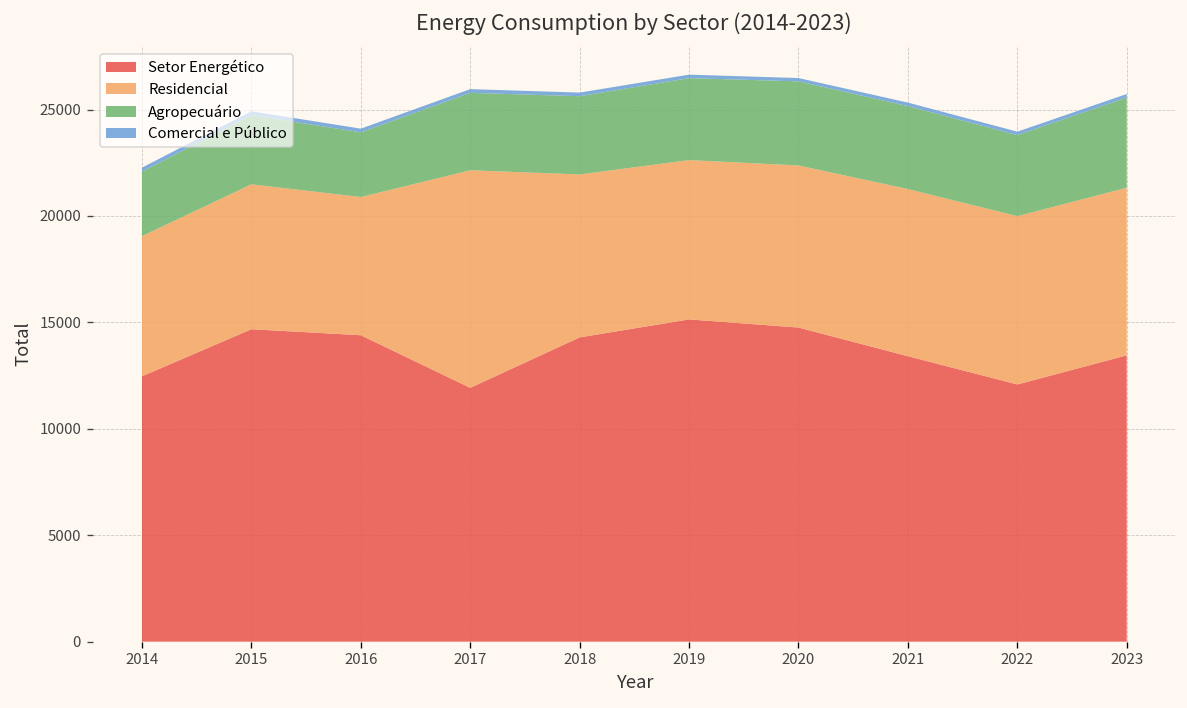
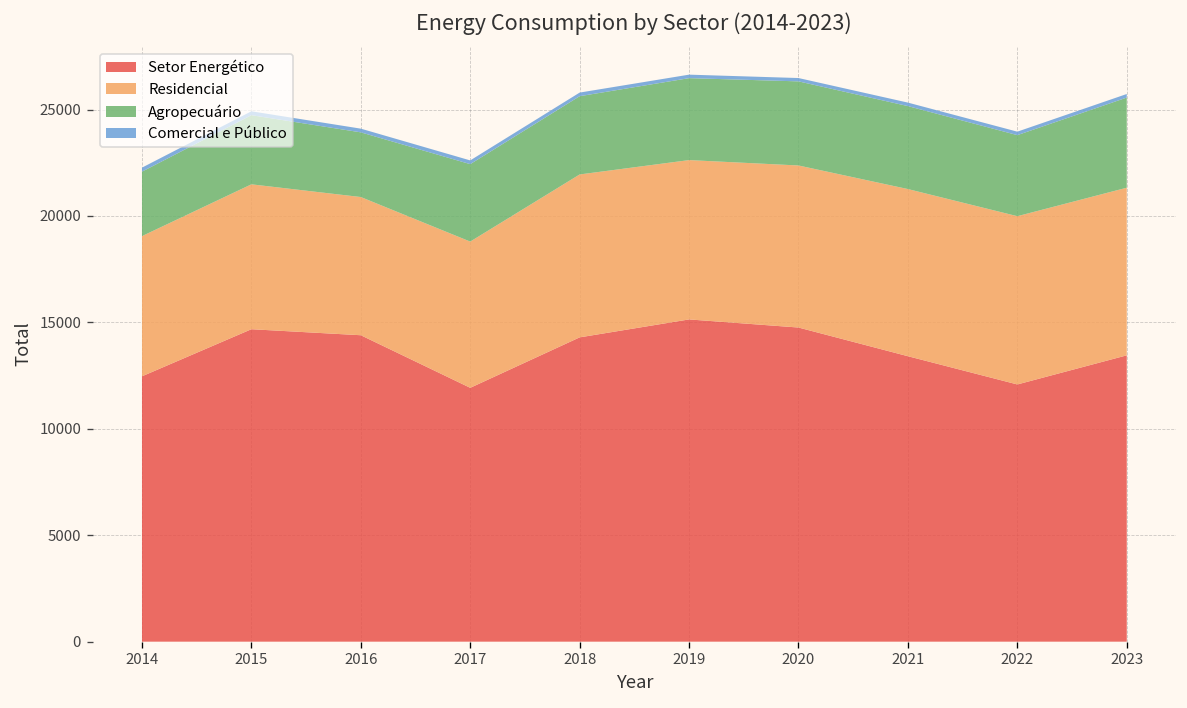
  {
    "Setor Energético": {
      "2014": 12500,
      "2015": 14700,
      "2016": 14400,
      "2017": 11900,
      "2018": 14300,
      "2019": 15100,
      "2020": 14800,
      "2021": 13400,
      "2022": 12100,
      "2023": 13500
    },
    "Residencial": {
      "2014": 6600,
      "2015": 6800,
      "2016": 6500,
-     "2017": 10200,
+     "2017": 6900,
      "2018": 7700,
      "2019": 7500,
      "2020": 7600,
      "2021": 7900,
      "2022": 7900,
      "2023": 7900
    },
    "Agropecuário": {
      "2014": 3000,
      "2016": 3000,
      "2017": 3600,
      "2018": 3700,
      "2019": 3800,
      "2020": 4000,
      "2021": 3900,
      "2022": 3800,
      "2023": 4200
    },
    "Comercial e Público": {
      "2014": 200,
      "2016": 200,
      "2017": 200,
      "2018": 200,
      "2019": 200,
      "2020": 200,
      "2021": 200,
      "2022": 200,
      "2023": 200
    }
  }
